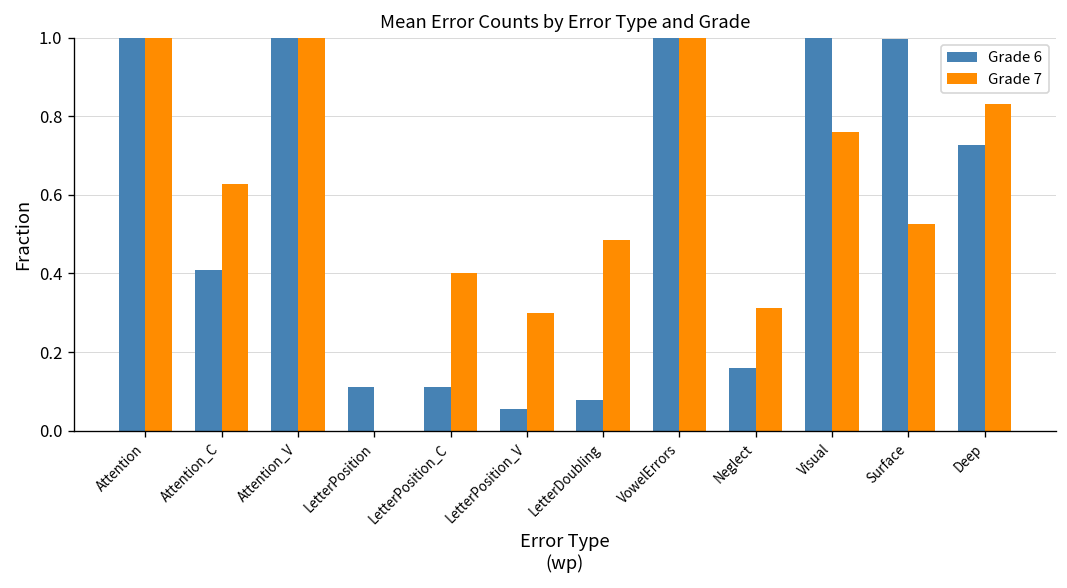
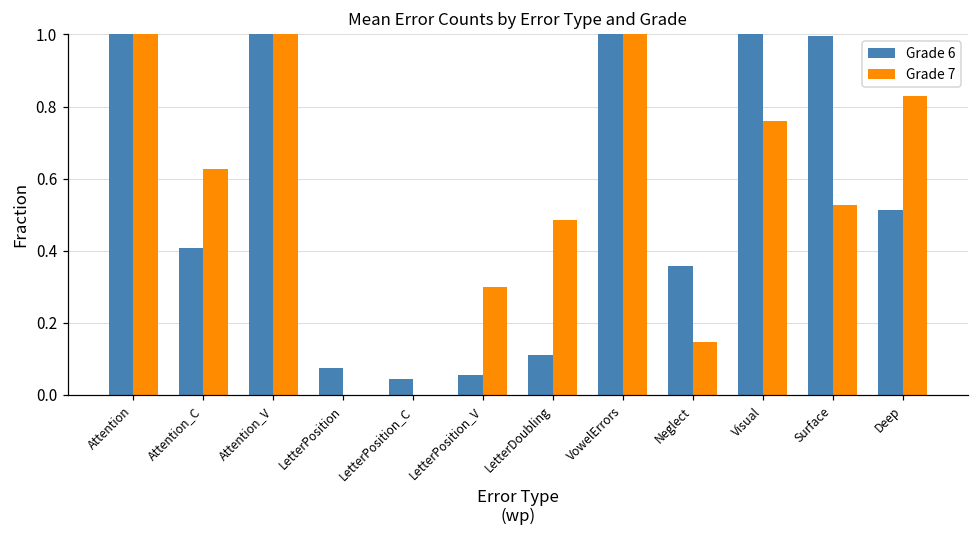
  {
    "Grade 6": {
      "Attention_C": 0.41,
-     "LetterPosition": 0.11,
-     "LetterPosition_C": 0.11,
+     "LetterPosition": 0.07,
+     "LetterPosition_C": 0.04,
      "LetterPosition_V": 0.06,
-     "LetterDoubling": 0.08,
-     "Neglect": 0.16,
+     "LetterDoubling": 0.11,
+     "Neglect": 0.36,
      "Surface": 1.00,
-     "Deep": 0.73
+     "Deep": 0.51
    },
    "Grade 7": {
      "Attention_C": 0.63,
      "LetterPosition": 0.00,
-     "LetterPosition_C": 0.4,
+     "LetterPosition_C": 0.0,
      "LetterPosition_V": 0.30,
      "LetterDoubling": 0.49,
-     "Neglect": 0.31,
+     "Neglect": 0.15,
      "Visual": 0.76,
      "Surface": 0.53,
      "Deep": 0.83
    }
  }
